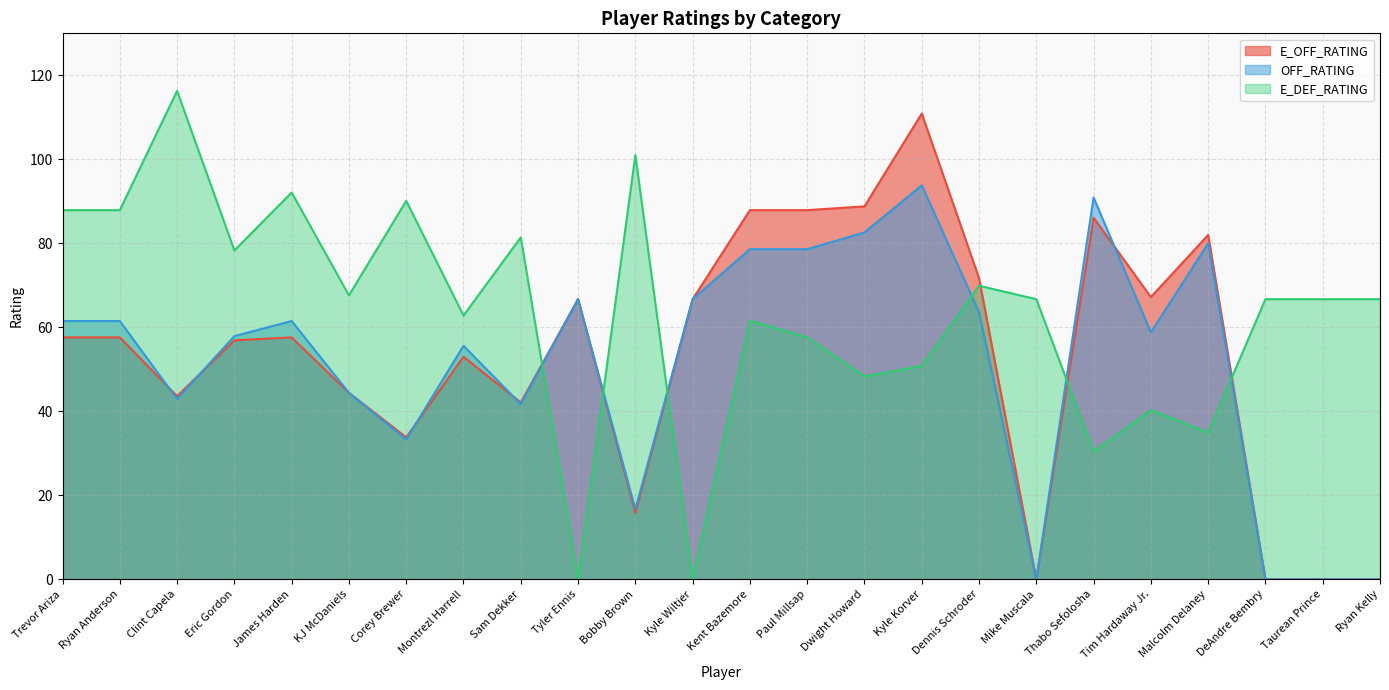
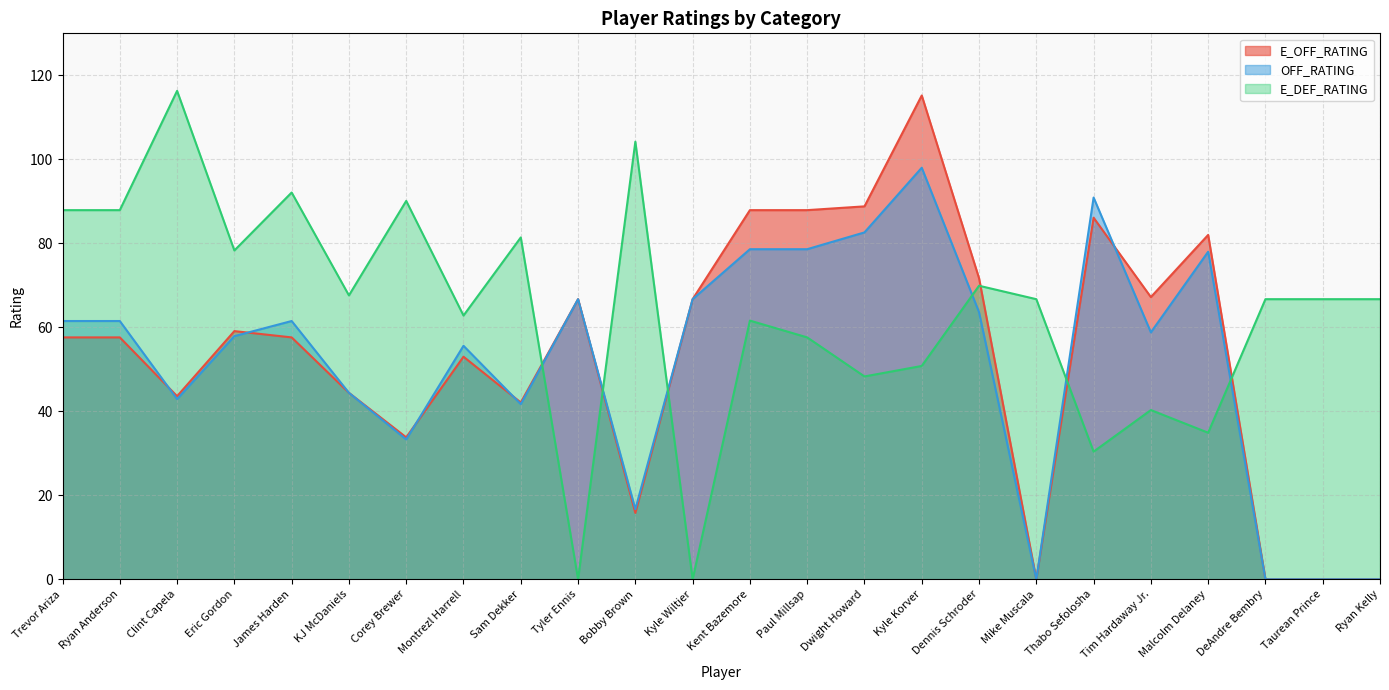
  {
    "E_OFF_RATING": {
      "Trevor Ariza": 58,
      "Ryan Anderson": 58,
      "Clint Capela": 44,
-     "Eric Gordon": 57,
+     "Eric Gordon": 59,
      "James Harden": 58,
      "Montrezl Harrell": 53,
      "Bobby Brown": 16,
      "Kent Bazemore": 88,
      "Paul Millsap": 88,
      "Dwight Howard": 89,
-     "Kyle Korver": 111,
+     "Kyle Korver": 115,
      "Dennis Schroder": 72,
      "Thabo Sefolosha": 86,
      "Tim Hardaway Jr.": 67,
      "Malcolm Delaney": 82
    },
    "OFF_RATING": {
      "Trevor Ariza": 62,
      "Ryan Anderson": 62,
      "Clint Capela": 43,
      "Eric Gordon": 58,
      "James Harden": 62,
      "Montrezl Harrell": 56,
      "Bobby Brown": 17,
      "Kent Bazemore": 79,
      "Paul Millsap": 79,
      "Dwight Howard": 83,
-     "Kyle Korver": 94,
+     "Kyle Korver": 98,
      "Dennis Schroder": 64,
      "Thabo Sefolosha": 91,
      "Tim Hardaway Jr.": 59,
-     "Malcolm Delaney": 80
+     "Malcolm Delaney": 78
    },
    "E_DEF_RATING": {
      "Trevor Ariza": 88,
      "Ryan Anderson": 88,
      "Clint Capela": 116,
      "Eric Gordon": 78,
      "James Harden": 92,
      "KJ McDaniels": 68,
      "Corey Brewer": 90,
      "Montrezl Harrell": 63,
      "Sam Dekker": 81,
      "Tyler Ennis": 0,
-     "Bobby Brown": 101,
+     "Bobby Brown": 104,
      "Kyle Wiltjer": 0,
      "Kent Bazemore": 62,
      "Paul Millsap": 58,
      "Dwight Howard": 48,
      "Kyle Korver": 51,
      "Dennis Schroder": 70,
      "Mike Muscala": 67,
      "Thabo Sefolosha": 30,
      "Tim Hardaway Jr.": 40,
      "Malcolm Delaney": 35,
      "DeAndre Bembry": 67,
      "Taurean Prince": 67,
      "Ryan Kelly": 67
    }
  }
